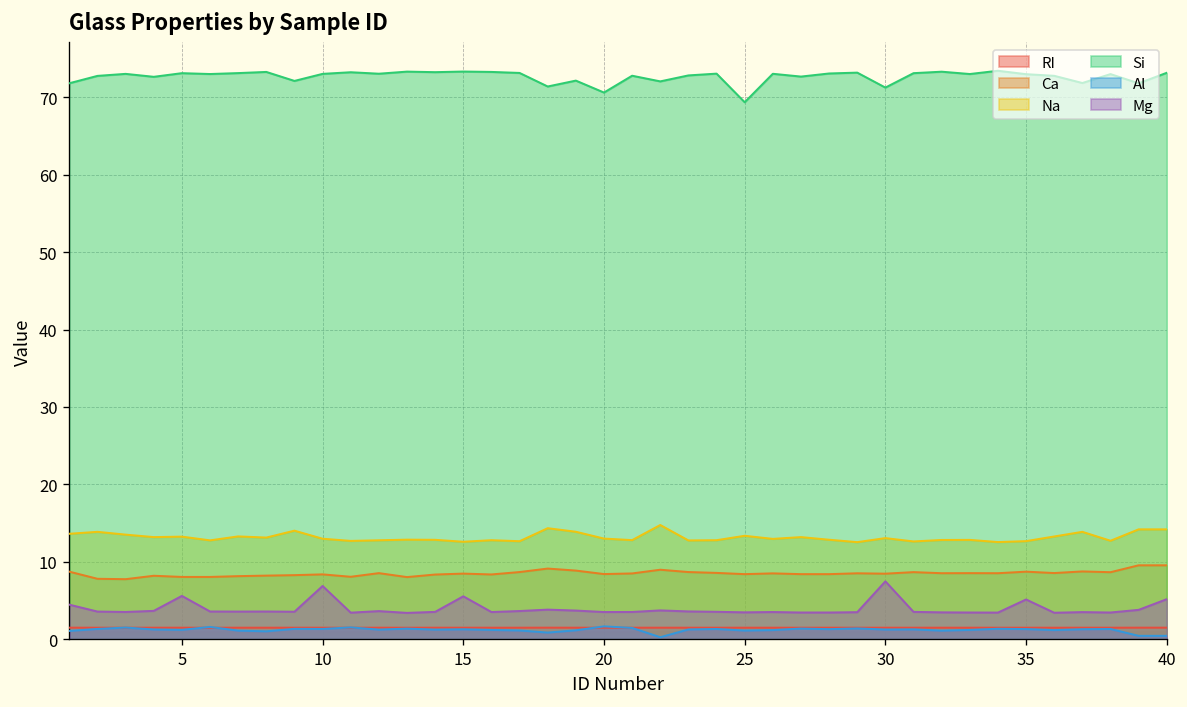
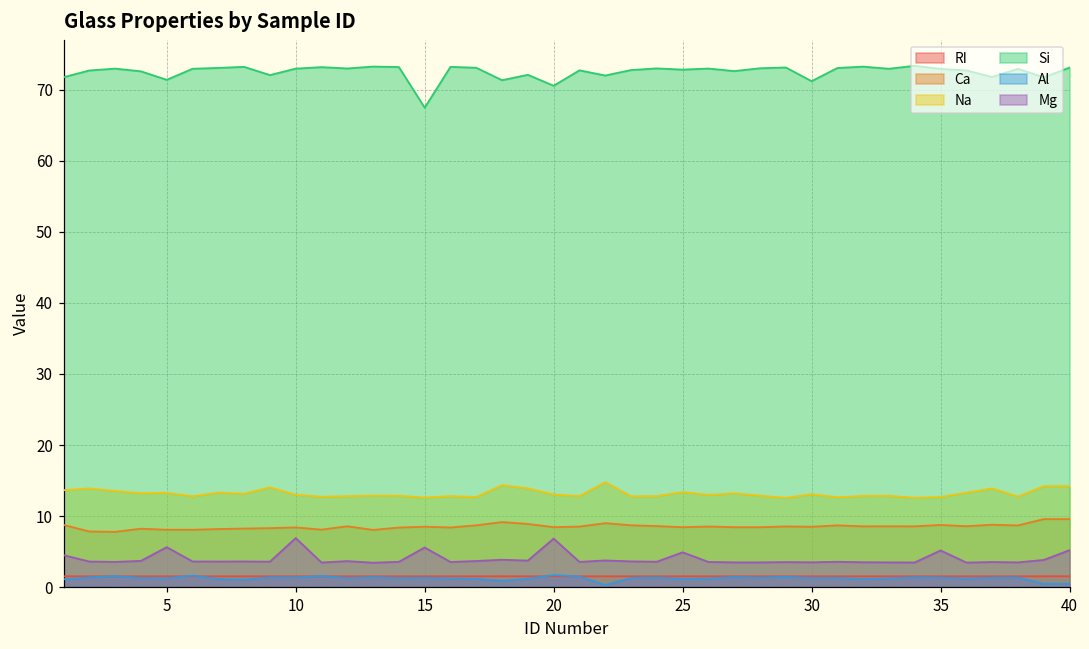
  {
    "Si": {
-     "5": 73,
+     "5": 71,
      "10": 73,
-     "15": 73,
+     "15": 67,
      "20": 71,
-     "25": 69,
+     "25": 73,
      "30": 71,
      "40": 73
    },
    "Al": {
      "40": 0
    },
    "Mg": {
      "5": 6,
      "10": 7,
      "15": 6,
-     "20": 4,
-     "25": 4,
-     "30": 8,
+     "20": 7,
+     "25": 5,
+     "30": 3,
      "35": 5,
      "40": 5
    }
  }
